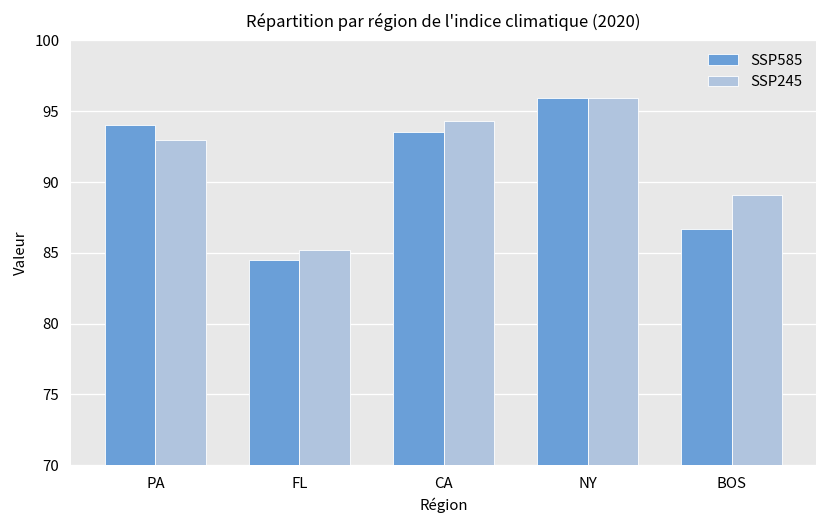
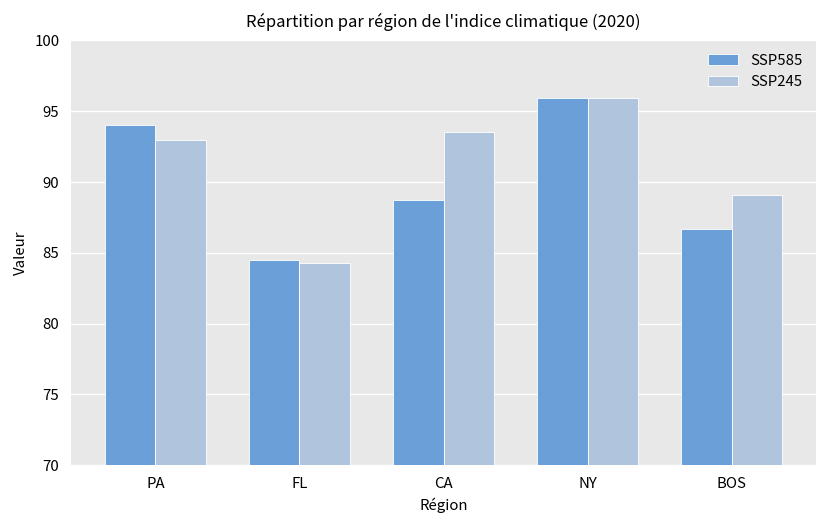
  {
    "SSP585": {
      "PA": 94.0,
      "FL": 84.5,
-     "CA": 93.5,
+     "CA": 88.7,
      "NY": 95.9,
      "BOS": 86.7
    },
    "SSP245": {
      "PA": 93.0,
-     "FL": 85.2,
-     "CA": 94.3,
+     "FL": 84.3,
+     "CA": 93.5,
      "NY": 95.9,
      "BOS": 89.1
    }
  }
